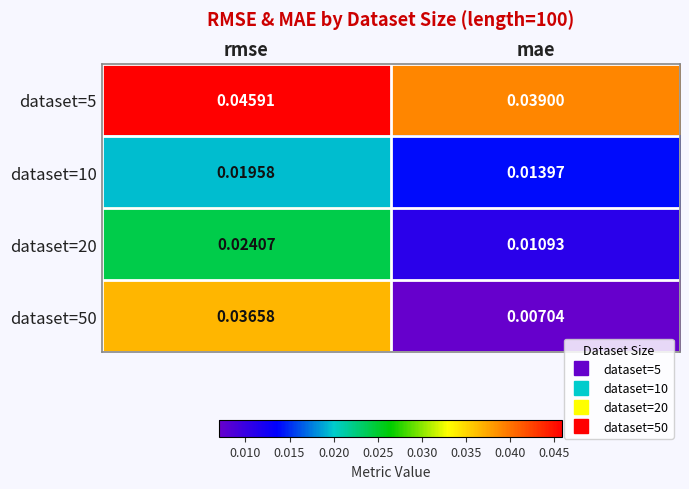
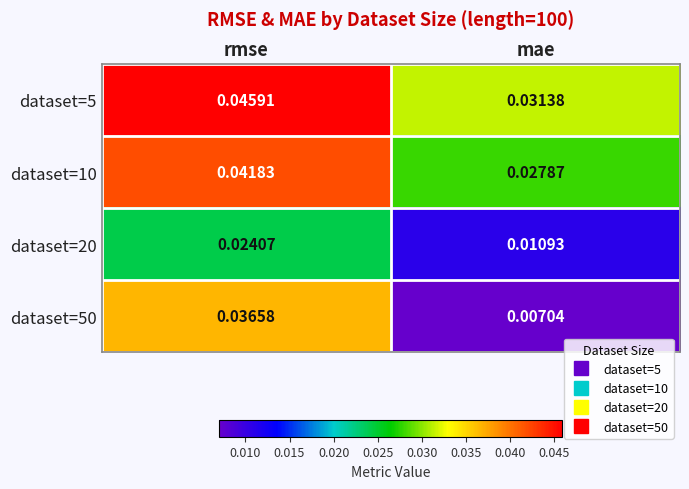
  {
    "dataset=5": {
      "rmse": 0.04591,
-     "mae": 0.03900
+     "mae": 0.03138
    },
    "dataset=10": {
-     "rmse": 0.01958,
-     "mae": 0.01397
+     "rmse": 0.04183,
+     "mae": 0.02787
    },
    "dataset=20": {
      "rmse": 0.02407,
      "mae": 0.01093
    },
    "dataset=50": {
      "rmse": 0.03658,
      "mae": 0.00704
    }
  }
